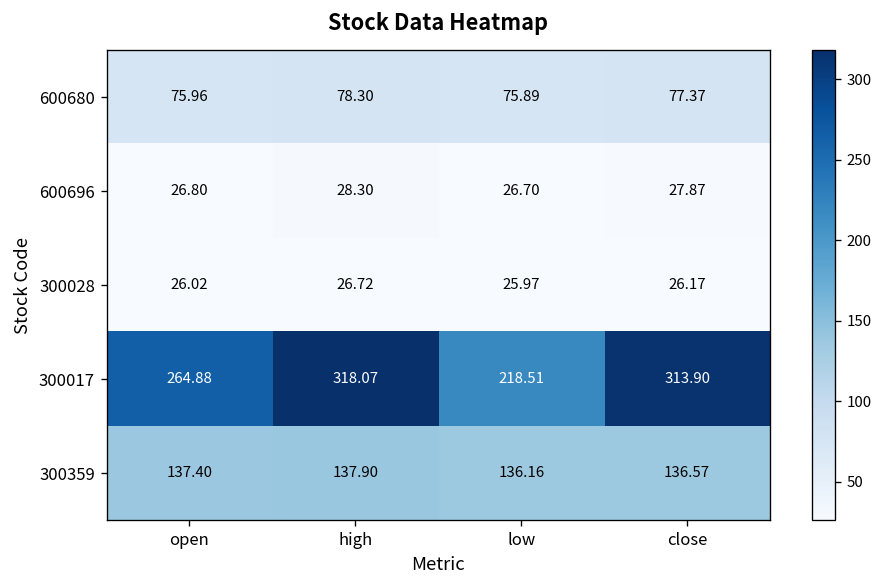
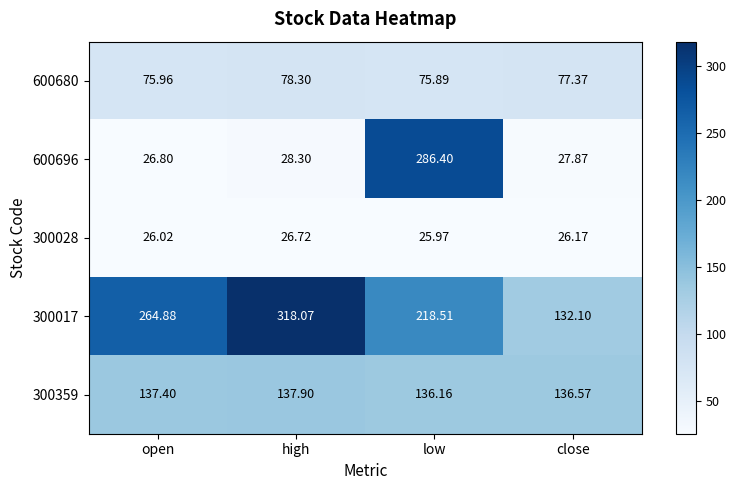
  {
    "600680": {
      "open": 75.96,
      "high": 78.30,
      "low": 75.89,
      "close": 77.37
    },
    "600696": {
      "open": 26.80,
      "high": 28.30,
-     "low": 26.70,
+     "low": 286.40,
      "close": 27.87
    },
    "300028": {
      "open": 26.02,
      "high": 26.72,
      "low": 25.97,
      "close": 26.17
    },
    "300017": {
      "open": 264.88,
      "high": 318.07,
      "low": 218.51,
-     "close": 313.90
+     "close": 132.10
    },
    "300359": {
      "open": 137.40,
      "high": 137.90,
      "low": 136.16,
      "close": 136.57
    }
  }
